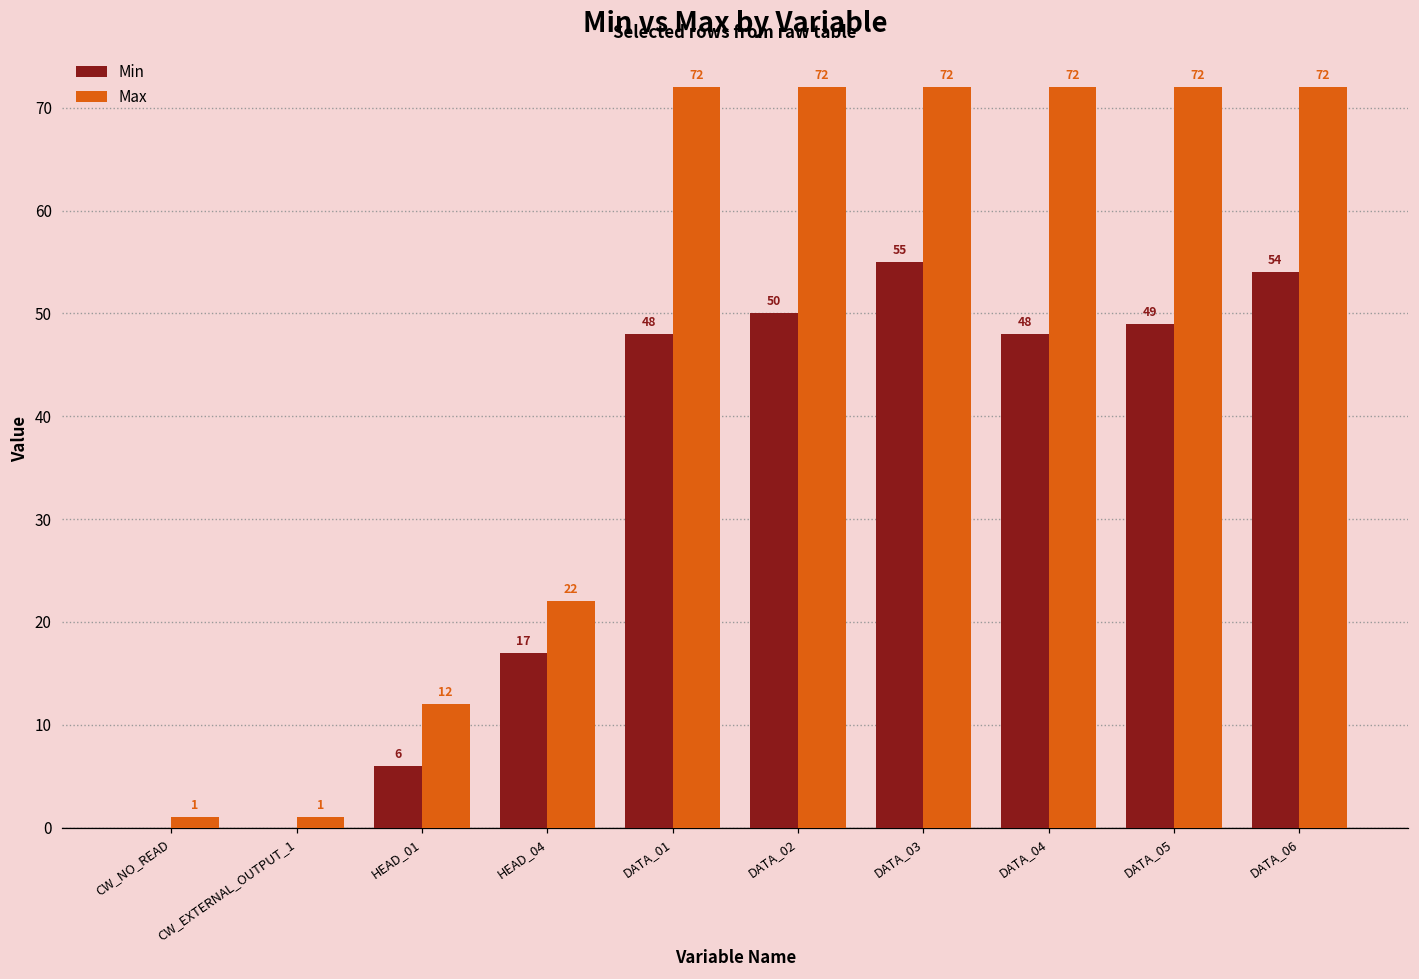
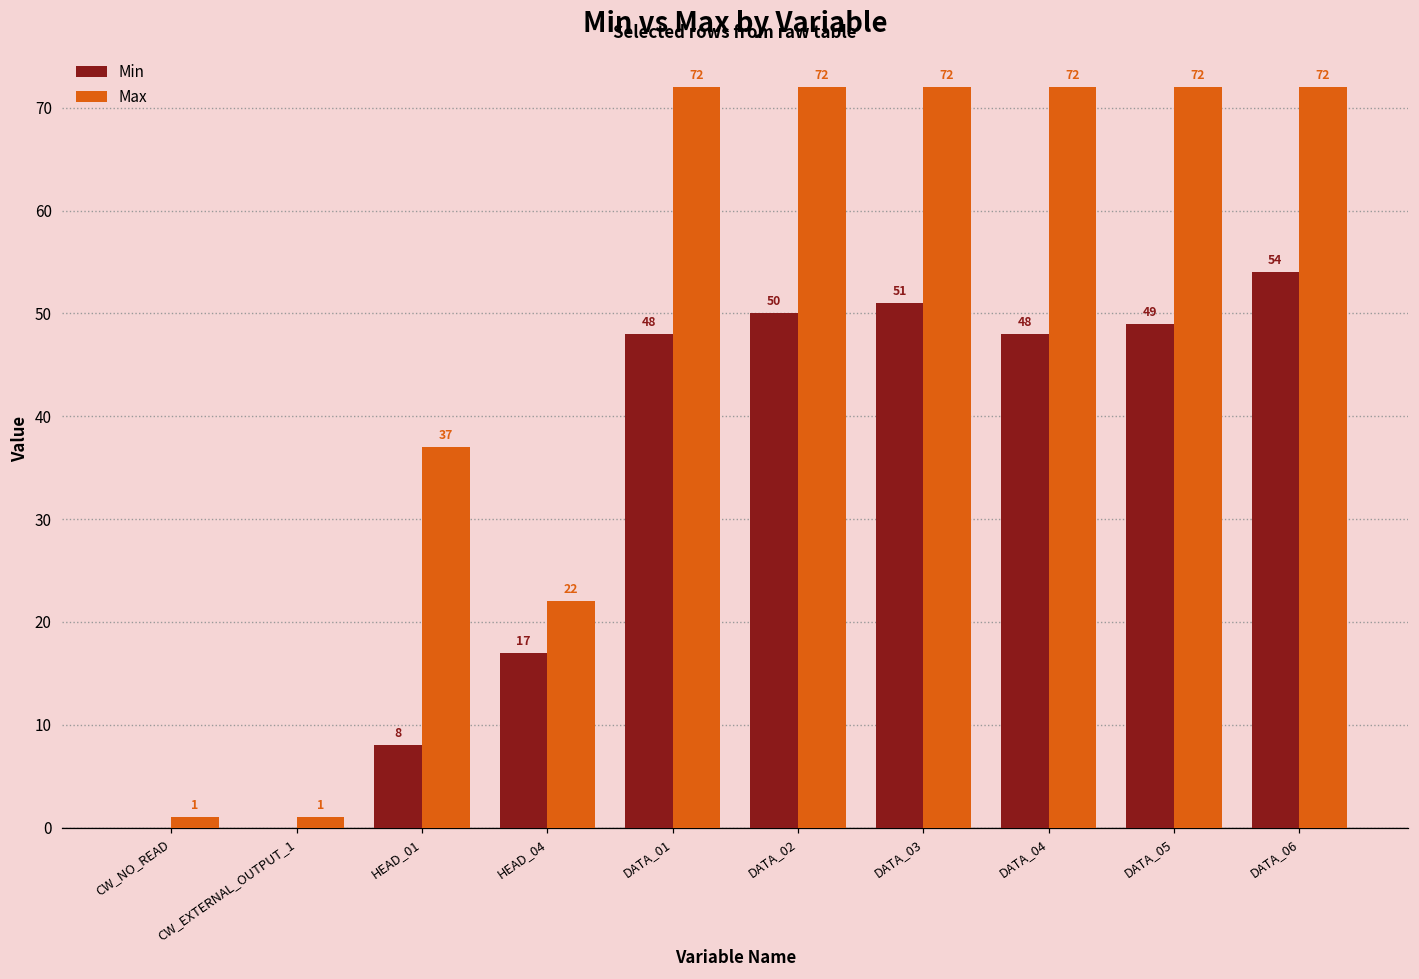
  {
    "Min": {
-     "HEAD_01": 6,
+     "HEAD_01": 8,
      "HEAD_04": 17,
      "DATA_01": 48,
      "DATA_02": 50,
-     "DATA_03": 55,
+     "DATA_03": 51,
      "DATA_04": 48,
      "DATA_05": 49,
      "DATA_06": 54
    },
    "Max": {
      "CW_NO_READ": 1,
      "CW_EXTERNAL_OUTPUT_1": 1,
-     "HEAD_01": 12,
+     "HEAD_01": 37,
      "HEAD_04": 22,
      "DATA_01": 72,
      "DATA_02": 72,
      "DATA_03": 72,
      "DATA_04": 72,
      "DATA_05": 72,
      "DATA_06": 72
    }
  }
